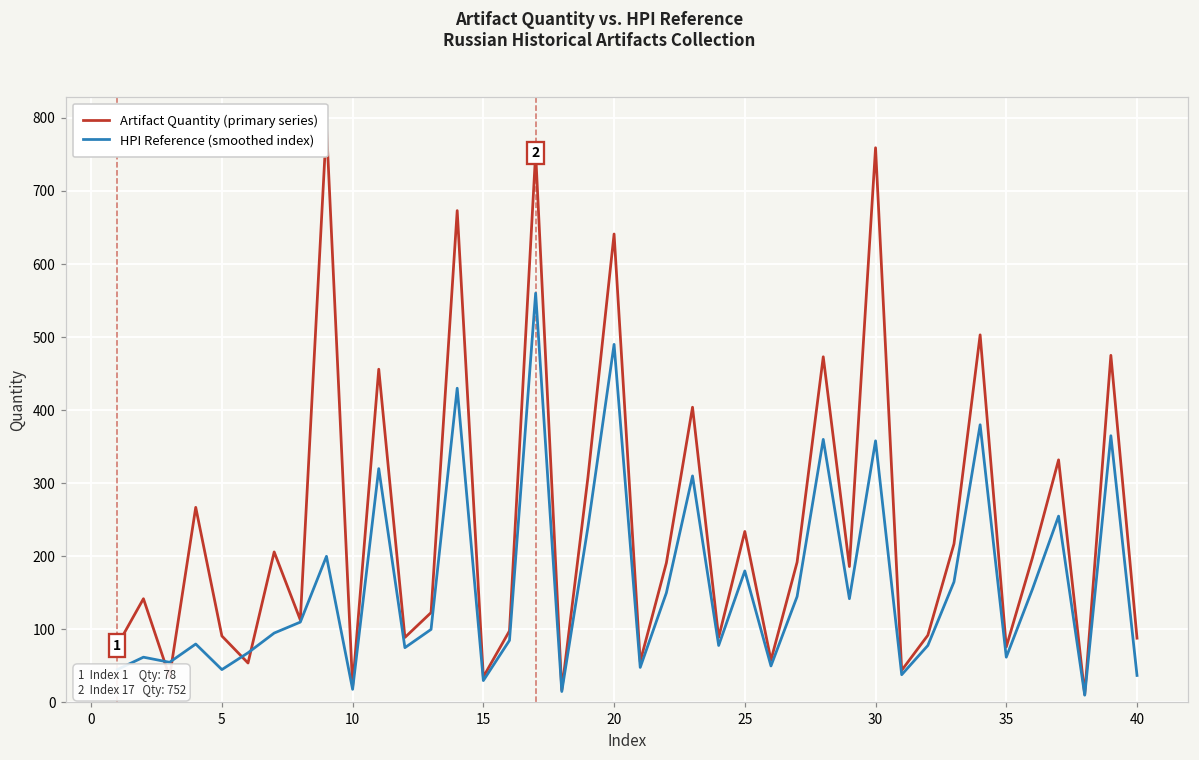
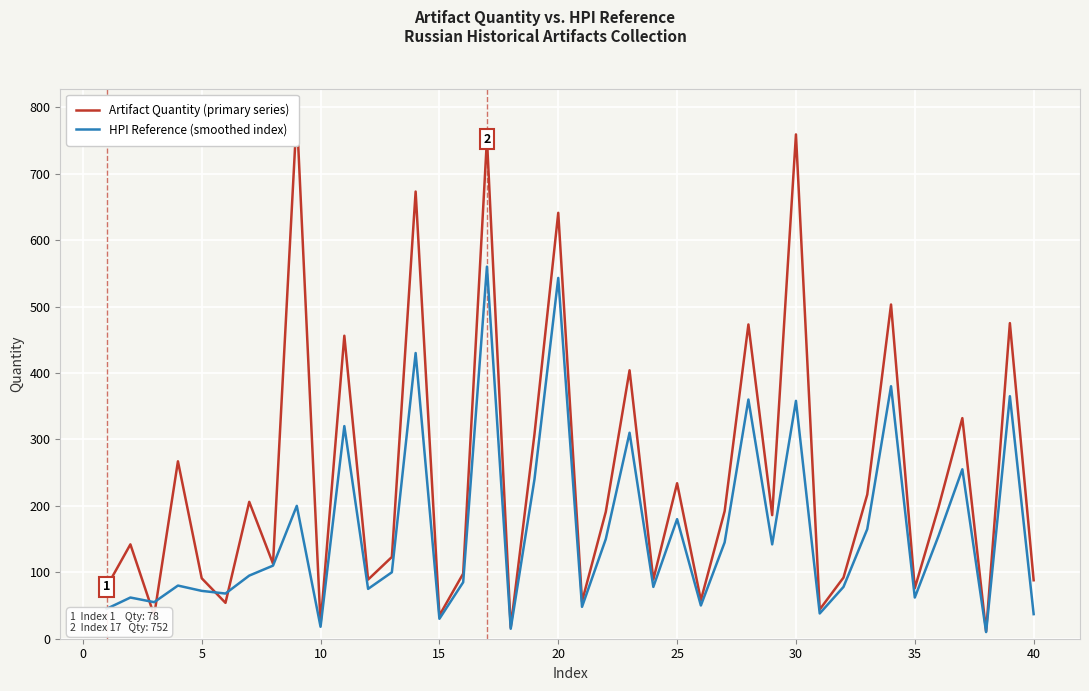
  {
    "HPI Reference (smoothed index)": {
-     "5": 50,
+     "5": 70,
      "10": 20,
      "15": 30,
-     "20": 490,
+     "20": 540,
      "25": 180,
      "30": 360,
      "35": 60,
      "40": 40
    }
  }
